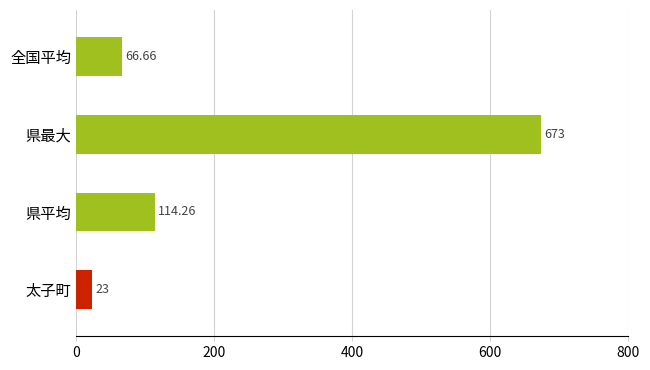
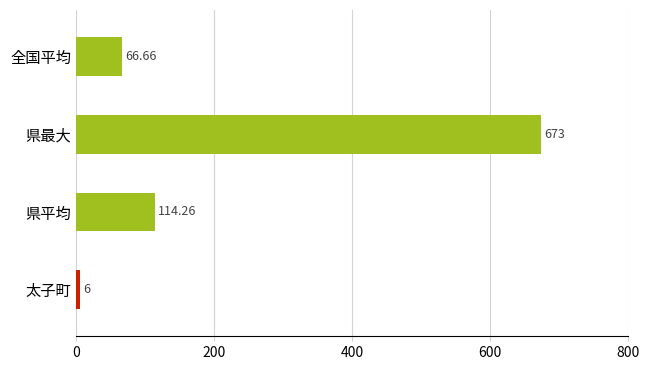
  {
    "全国平均": 66.66,
    "県最大": 673,
    "県平均": 114.26,
-   "太子町": 23
+   "太子町": 6
  }
